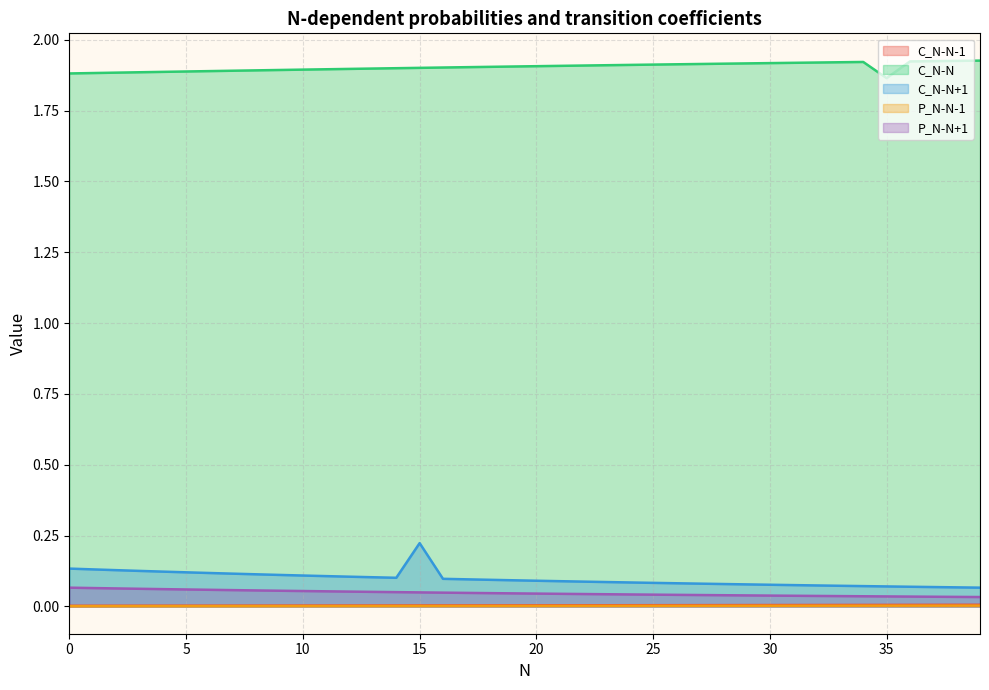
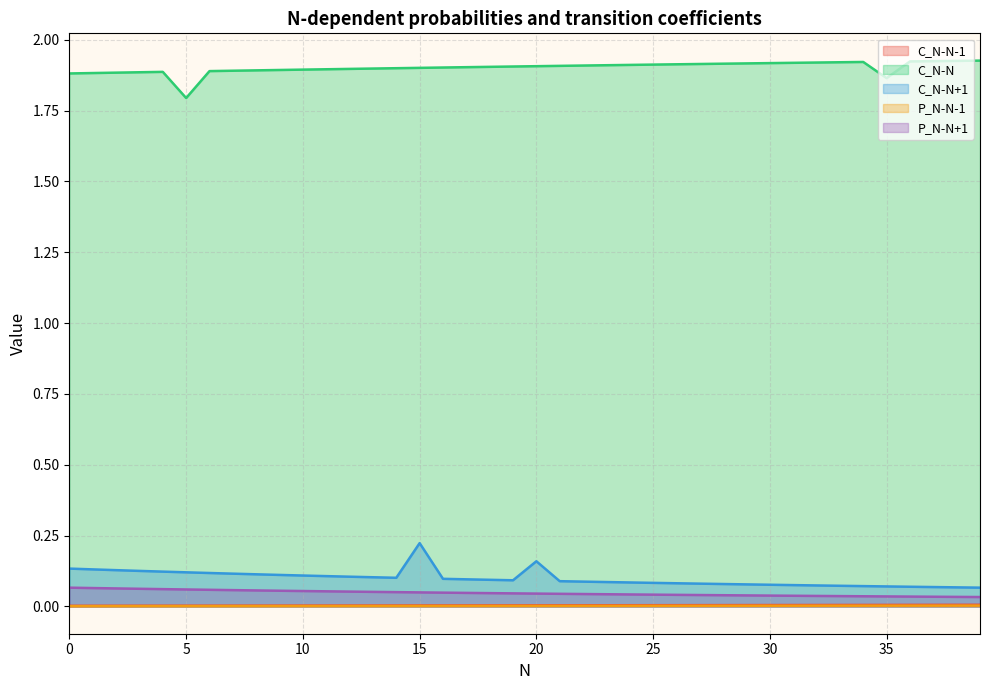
  {
    "C_N-N": {
      "0": 1.88,
-     "5": 1.89,
+     "5": 1.79,
      "10": 1.89,
      "15": 1.90,
      "20": 1.91,
      "25": 1.91,
      "30": 1.92
    },
    "C_N-N+1": {
      "0": 0.13,
      "5": 0.12,
      "10": 0.11,
      "15": 0.22,
-     "20": 0.09,
+     "20": 0.16,
      "25": 0.08,
      "30": 0.08,
      "35": 0.07
    },
    "P_N-N+1": {
      "0": 0.07,
      "5": 0.06,
      "10": 0.05,
      "15": 0.05,
      "20": 0.05,
      "25": 0.04,
      "30": 0.04,
      "35": 0.04
    }
  }
